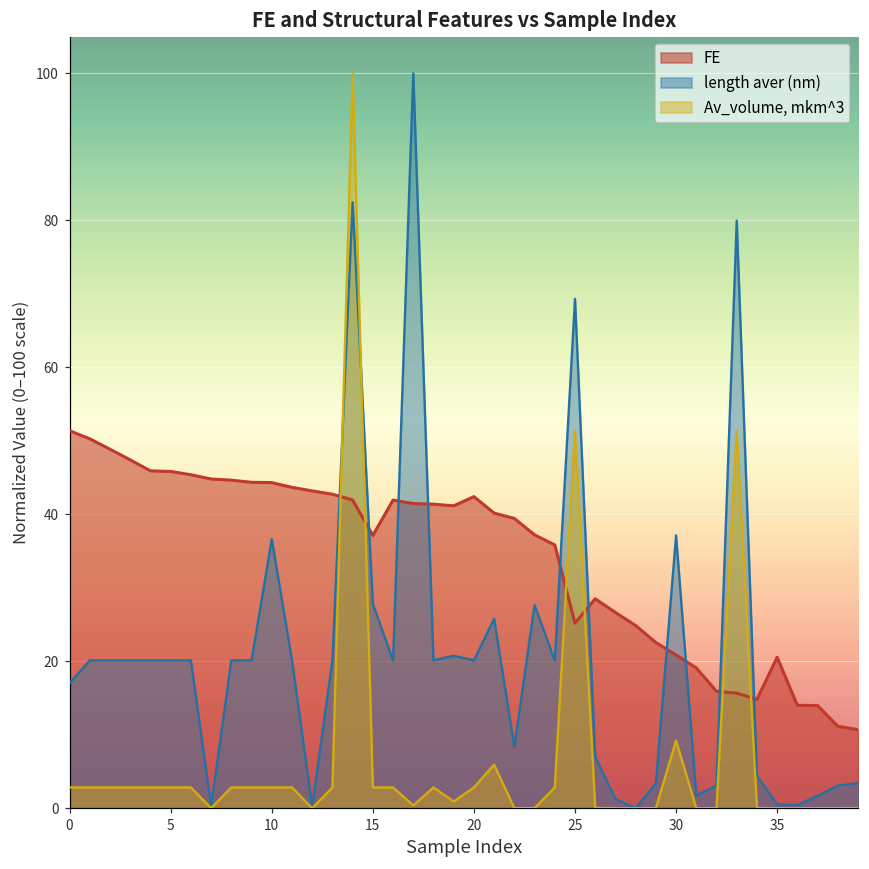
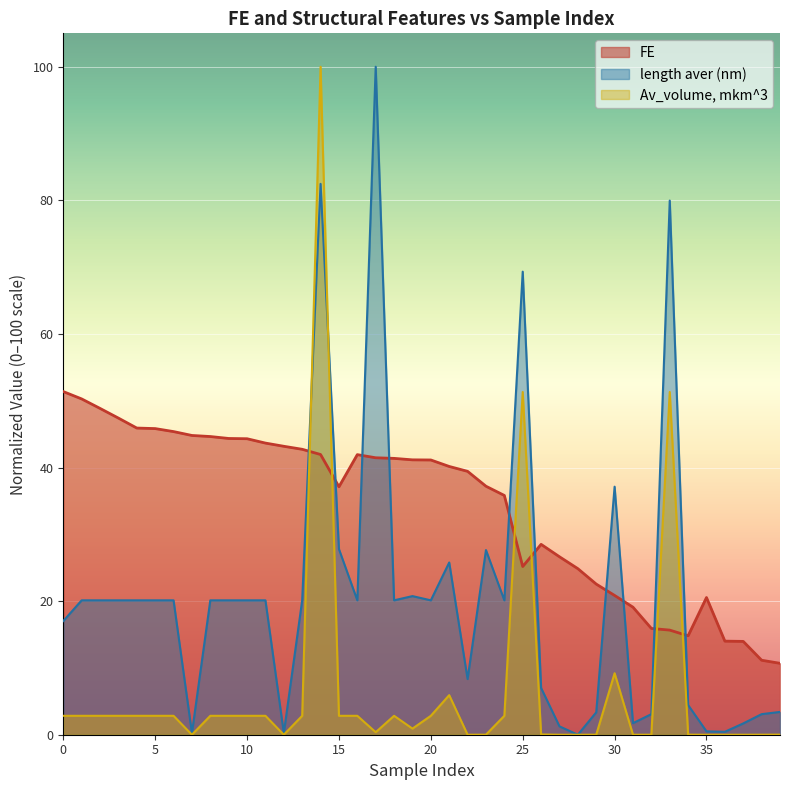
  {
    "FE": {
      "0": 51,
      "5": 46,
      "10": 44,
      "15": 37,
-     "20": 42,
+     "20": 41,
      "25": 25,
      "30": 21,
      "35": 21
    },
    "length aver (nm)": {
      "0": 17,
      "5": 20,
-     "10": 37,
+     "10": 20,
      "15": 28,
      "20": 20,
      "25": 69,
      "30": 37,
      "35": 1
    },
    "Av_volume, mkm^3": {
      "0": 3,
      "5": 3,
      "10": 3,
      "15": 3,
      "20": 3,
      "25": 51,
      "30": 9,
      "35": 0
    }
  }
